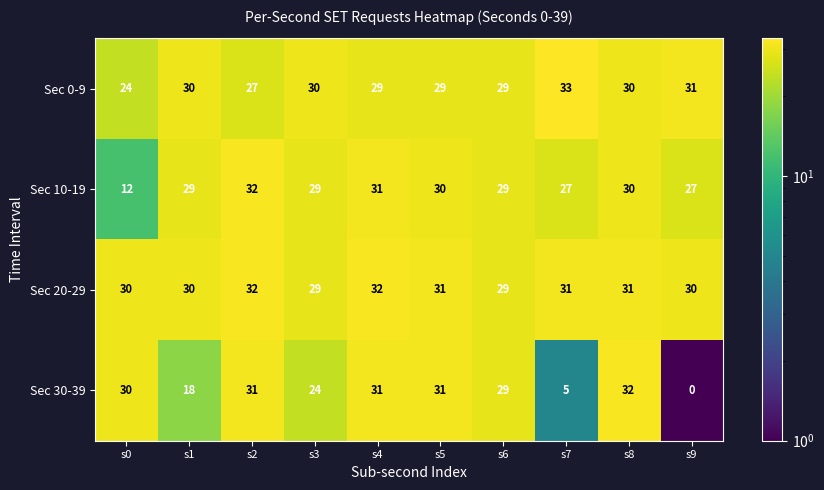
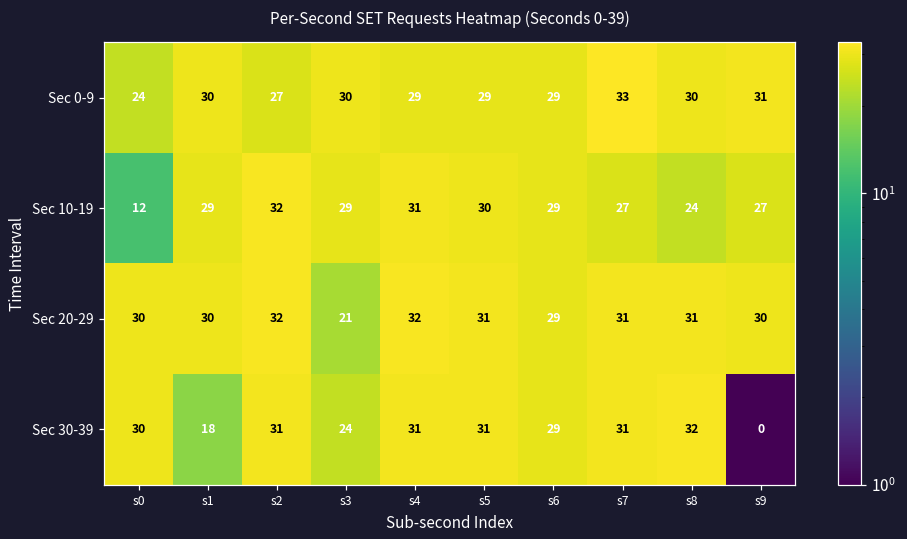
  {
    "Sec 0-9": {
      "s0": 24,
      "s1": 30,
      "s2": 27,
      "s3": 30,
      "s4": 29,
      "s5": 29,
      "s6": 29,
      "s7": 33,
      "s8": 30,
      "s9": 31
    },
    "Sec 10-19": {
      "s0": 12,
      "s1": 29,
      "s2": 32,
      "s3": 29,
      "s4": 31,
      "s5": 30,
      "s6": 29,
      "s7": 27,
-     "s8": 30,
+     "s8": 24,
      "s9": 27
    },
    "Sec 20-29": {
      "s0": 30,
      "s1": 30,
      "s2": 32,
-     "s3": 29,
+     "s3": 21,
      "s4": 32,
      "s5": 31,
      "s6": 29,
      "s7": 31,
      "s8": 31,
      "s9": 30
    },
    "Sec 30-39": {
      "s0": 30,
      "s1": 18,
      "s2": 31,
      "s3": 24,
      "s4": 31,
      "s5": 31,
      "s6": 29,
-     "s7": 5,
+     "s7": 31,
      "s8": 32,
      "s9": 0
    }
  }
